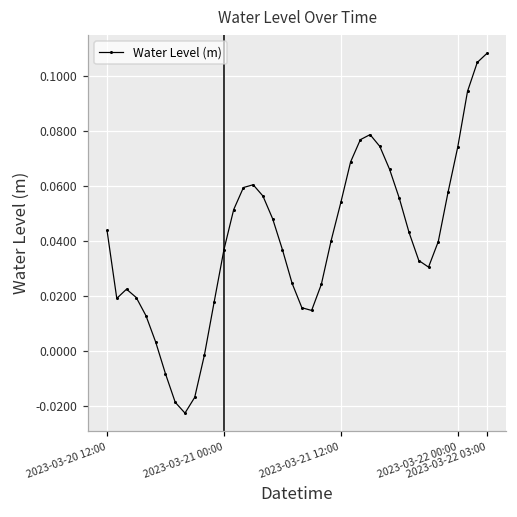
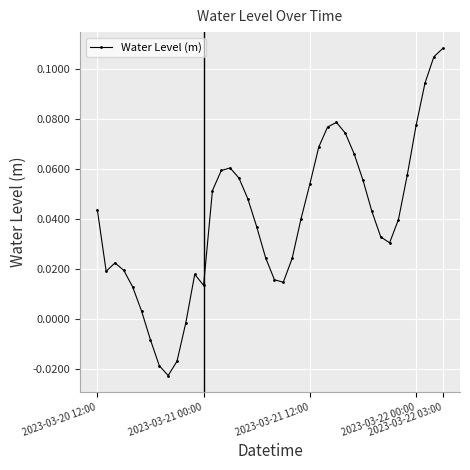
  {
    "2023-03-20 12:00": 0.044,
-   "2023-03-21 00:00": 0.037,
+   "2023-03-21 00:00": 0.014,
    "2023-03-21 12:00": 0.054,
-   "2023-03-22 00:00": 0.074,
+   "2023-03-22 00:00": 0.078,
    "2023-03-22 03:00": 0.108
  }
